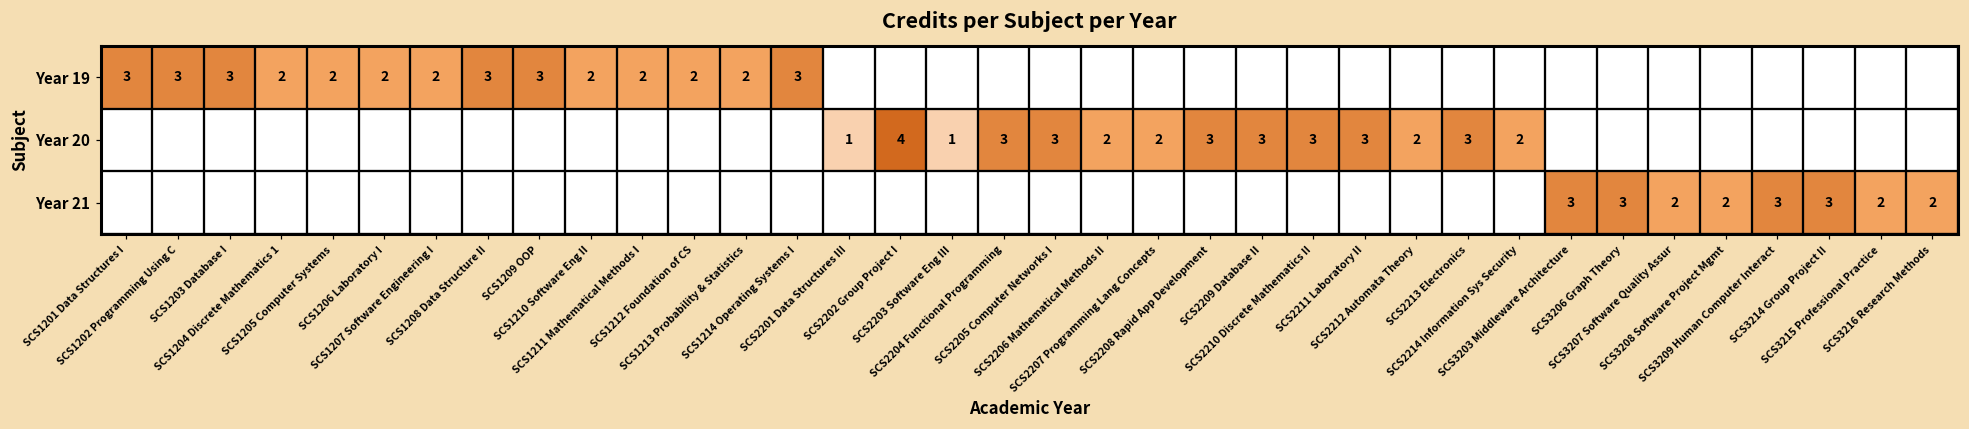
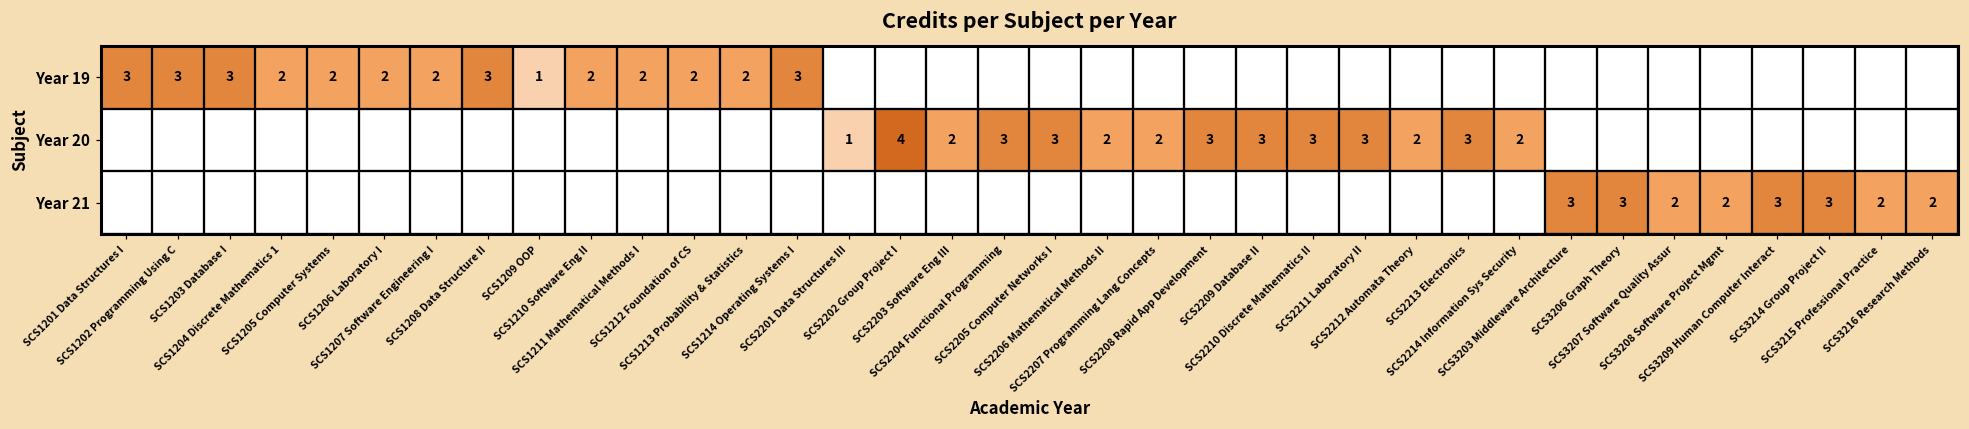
  {
    "Year 19": {
      "SCS1201 Data Structures I": 3,
      "SCS1202 Programming Using C": 3,
      "SCS1203 Database I": 3,
      "SCS1204 Discrete Mathematics 1": 2,
      "SCS1205 Computer Systems": 2,
      "SCS1206 Laboratory I": 2,
      "SCS1207 Software Engineering I": 2,
      "SCS1208 Data Structure II": 3,
-     "SCS1209 OOP": 3,
+     "SCS1209 OOP": 1,
      "SCS1210 Software Eng II": 2,
      "SCS1211 Mathematical Methods I": 2,
      "SCS1212 Foundation of CS": 2,
      "SCS1213 Probability & Statistics": 2,
      "SCS1214 Operating Systems I": 3
    },
    "Year 20": {
      "SCS2201 Data Structures III": 1,
      "SCS2202 Group Project I": 4,
-     "SCS2203 Software Eng III": 1,
+     "SCS2203 Software Eng III": 2,
      "SCS2204 Functional Programming": 3,
      "SCS2205 Computer Networks I": 3,
      "SCS2206 Mathematical Methods II": 2,
      "SCS2207 Programming Lang Concepts": 2,
      "SCS2208 Rapid App Development": 3,
      "SCS2209 Database II": 3,
      "SCS2210 Discrete Mathematics II": 3,
      "SCS2211 Laboratory II": 3,
      "SCS2212 Automata Theory": 2,
      "SCS2213 Electronics": 3,
      "SCS2214 Information Sys Security": 2
    },
    "Year 21": {
      "SCS3203 Middleware Architecture": 3,
      "SCS3206 Graph Theory": 3,
      "SCS3207 Software Quality Assur": 2,
      "SCS3208 Software Project Mgmt": 2,
      "SCS3209 Human Computer Interact": 3,
      "SCS3214 Group Project II": 3,
      "SCS3215 Professional Practice": 2,
      "SCS3216 Research Methods": 2
    }
  }
